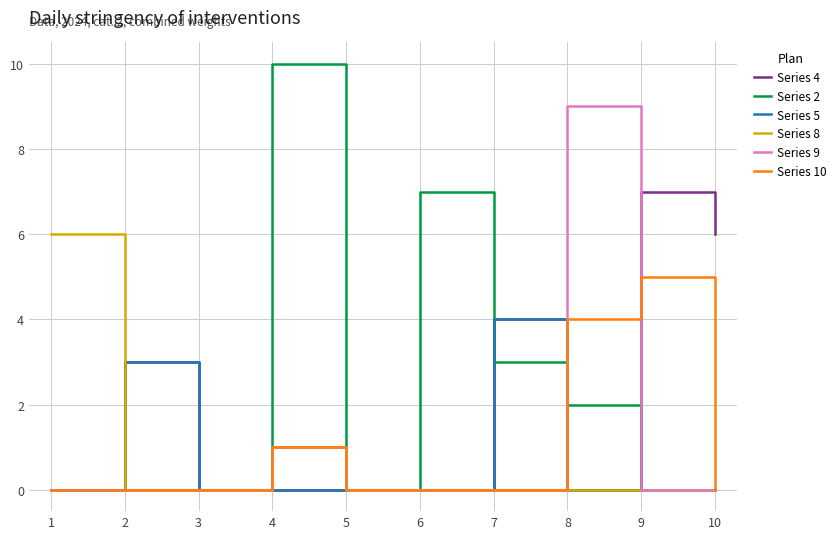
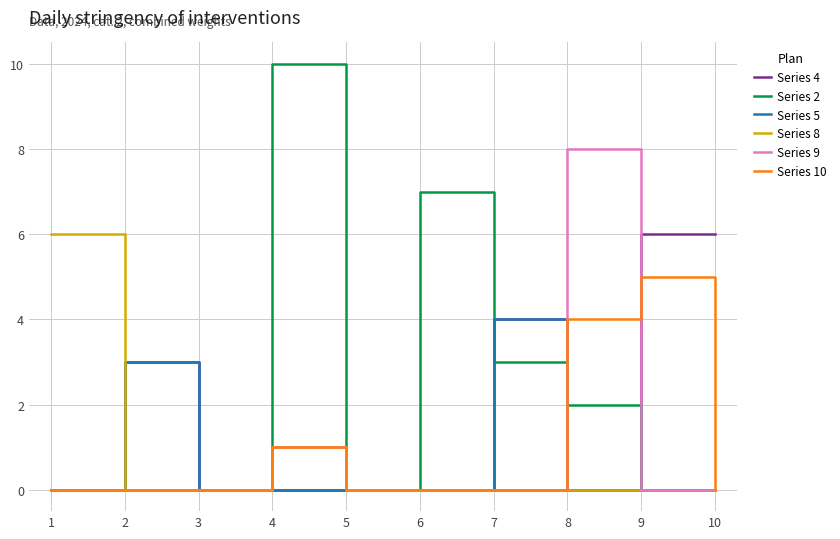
  {
    "Series 4": {
-     "9": 7,
+     "9": 6,
      "10": 6
    },
    "Series 2": {
      "4": 10,
      "6": 7,
      "7": 3,
      "8": 2
    },
    "Series 8": {
      "1": 6
    },
    "Series 9": {
-     "8": 9
+     "8": 8
    },
    "Series 10": {
      "8": 4,
      "9": 5
    }
  }
